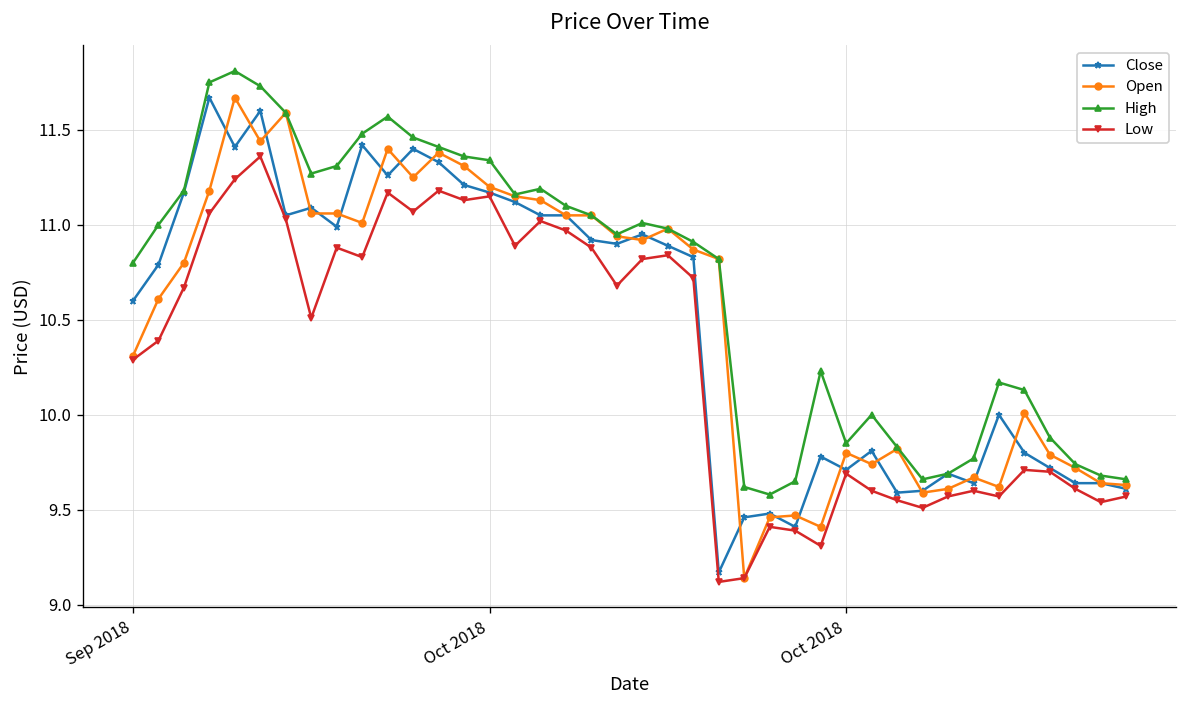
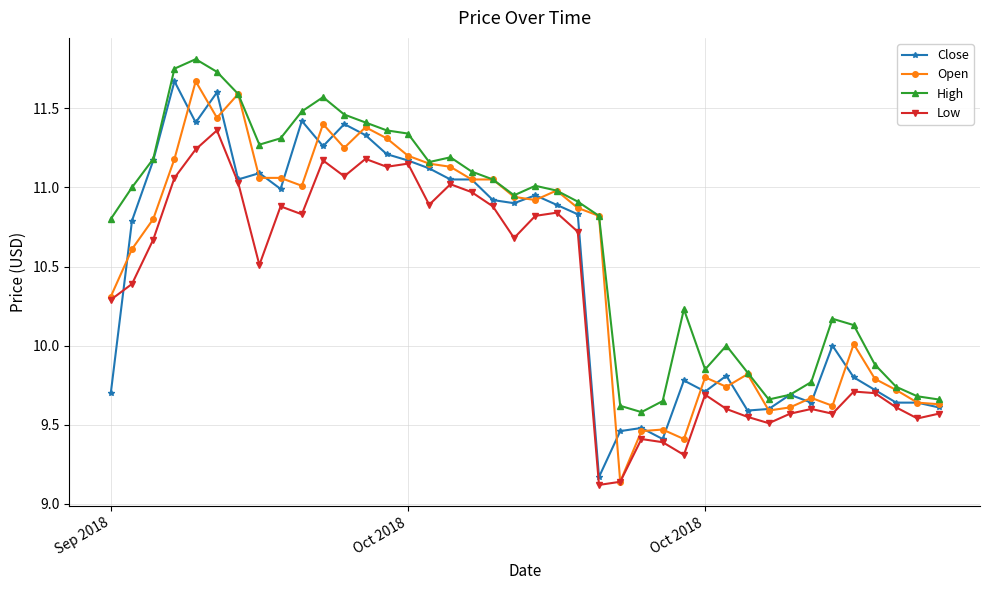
  {
    "Close": {
-     "Sep 2018": 10.6
+     "Sep 2018": 9.7
    },
    "Open": {
      "Sep 2018": 10.3
    },
    "High": {
      "Sep 2018": 10.8
    },
    "Low": {
      "Sep 2018": 10.3
    }
  }
